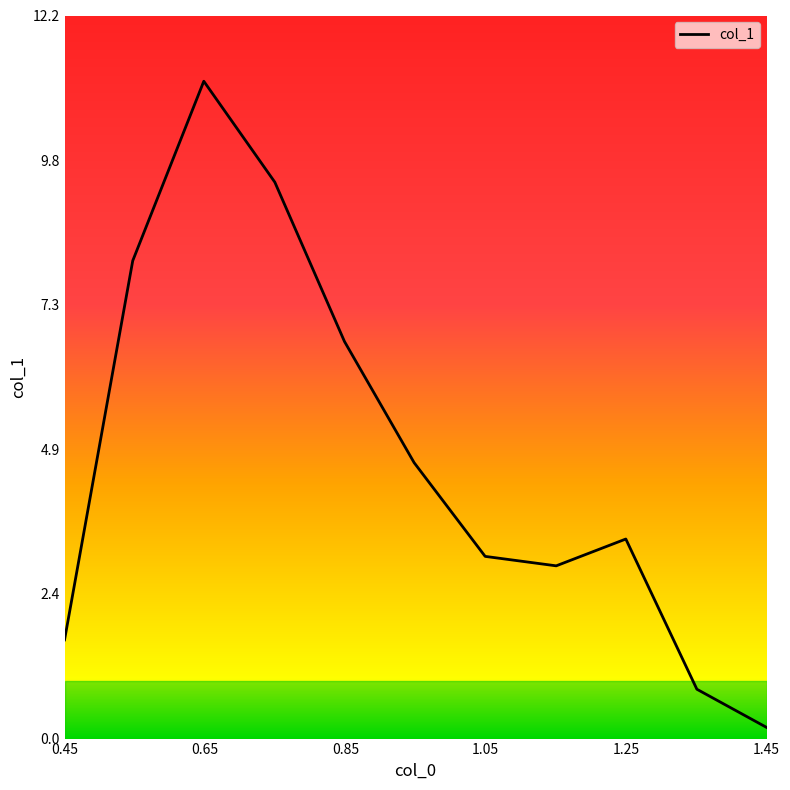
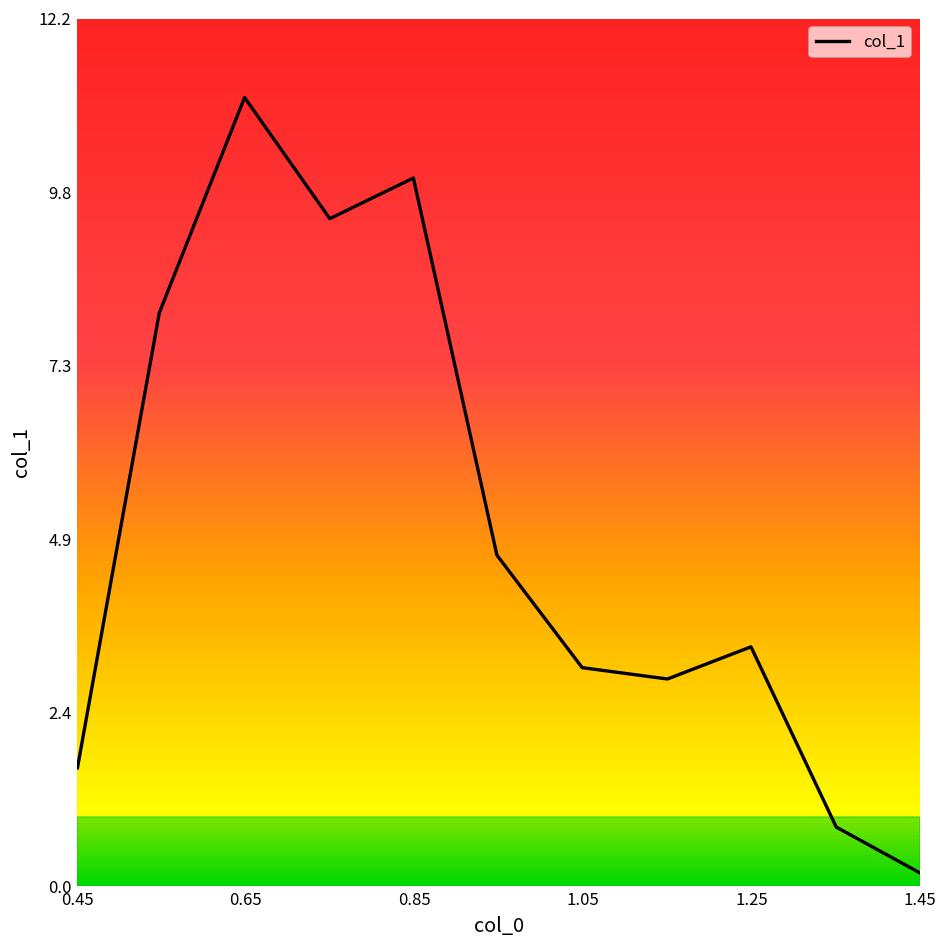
  {
    "0.45": 1.7,
    "0.65": 11.1,
-   "0.85": 6.7,
+   "0.85": 10.0,
    "1.05": 3.1,
    "1.25": 3.4
  }
